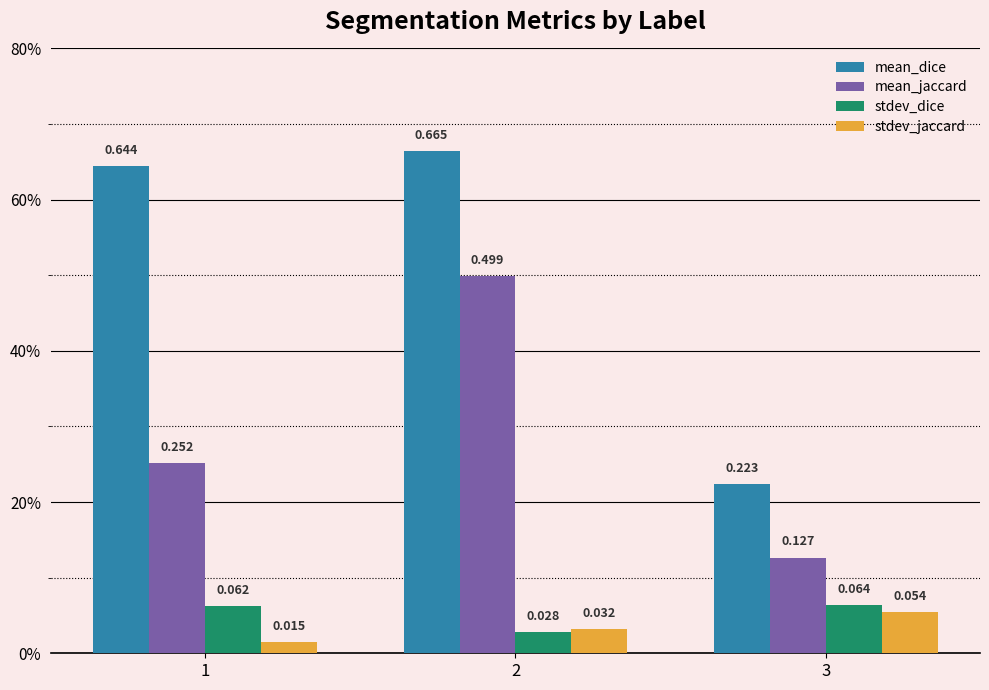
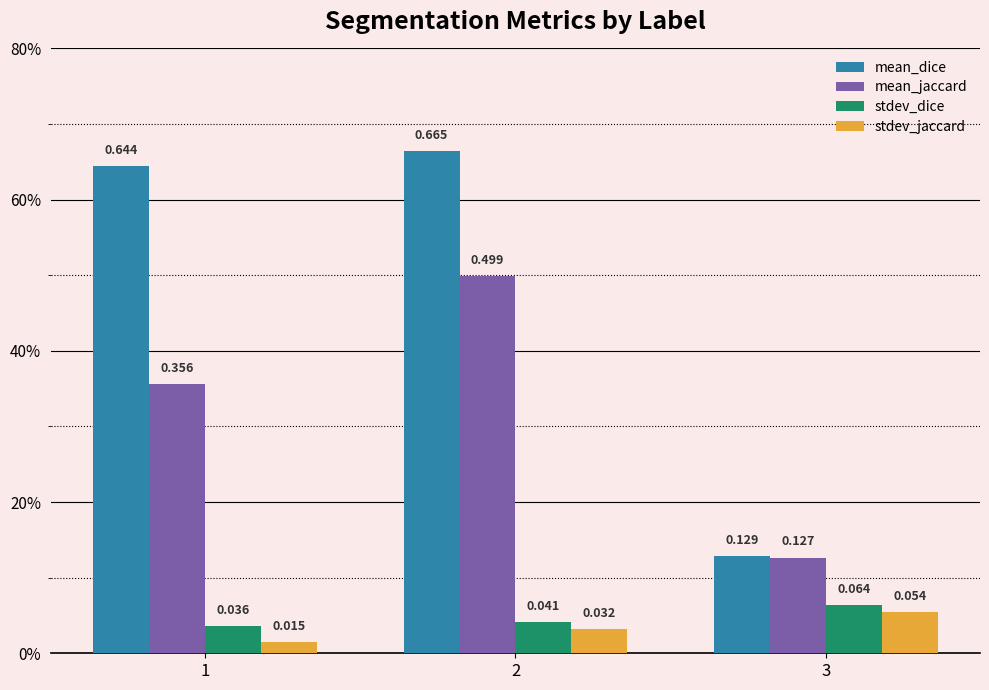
  {
    "mean_dice": {
      "1": 0.644,
      "2": 0.665,
-     "3": 0.223
+     "3": 0.129
    },
    "mean_jaccard": {
-     "1": 0.252,
+     "1": 0.356,
      "2": 0.499,
      "3": 0.127
    },
    "stdev_dice": {
-     "1": 0.062,
-     "2": 0.028,
+     "1": 0.036,
+     "2": 0.041,
      "3": 0.064
    },
    "stdev_jaccard": {
      "1": 0.015,
      "2": 0.032,
      "3": 0.054
    }
  }
